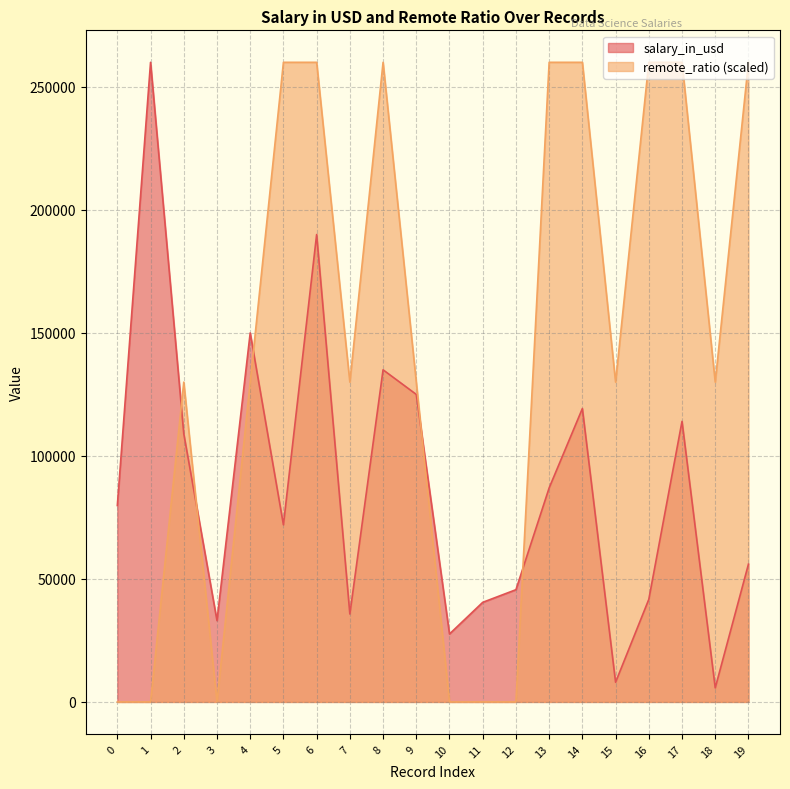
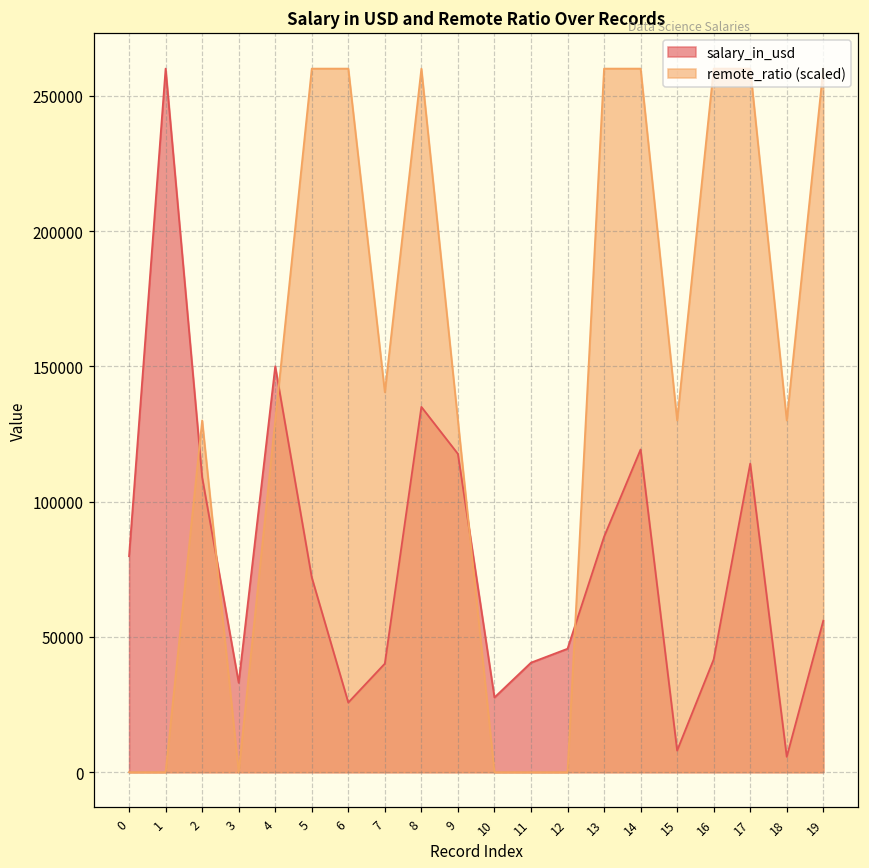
  {
    "salary_in_usd": {
      "0": 80000,
      "1": 260000,
      "2": 109000,
      "3": 33000,
      "4": 150000,
      "5": 72000,
-     "6": 190000,
-     "7": 36000,
+     "6": 26000,
+     "7": 40000,
      "8": 135000,
-     "9": 125000,
+     "9": 118000,
      "10": 28000,
      "11": 40000,
      "12": 46000,
      "13": 87000,
      "14": 119000,
      "15": 8000,
      "16": 42000,
      "17": 114000,
      "18": 6000,
      "19": 56000
    },
    "remote_ratio (scaled)": {
      "0": 0,
      "1": 0,
      "2": 130000,
      "3": 0,
      "4": 130000,
      "5": 260000,
      "6": 260000,
-     "7": 130000,
+     "7": 140000,
      "8": 260000,
      "9": 130000,
      "10": 0,
      "11": 0,
      "12": 0,
      "13": 260000,
      "14": 260000,
      "15": 130000,
      "18": 130000
    }
  }
